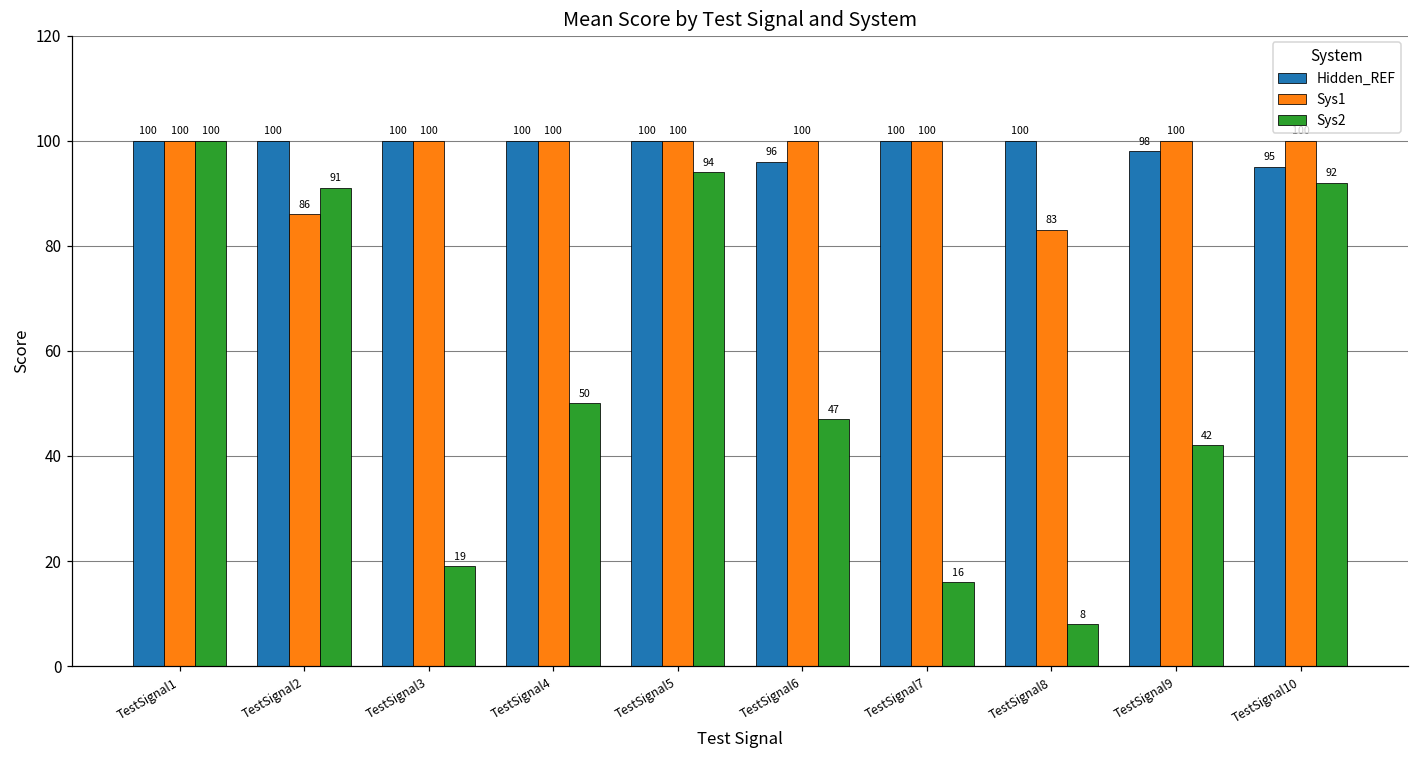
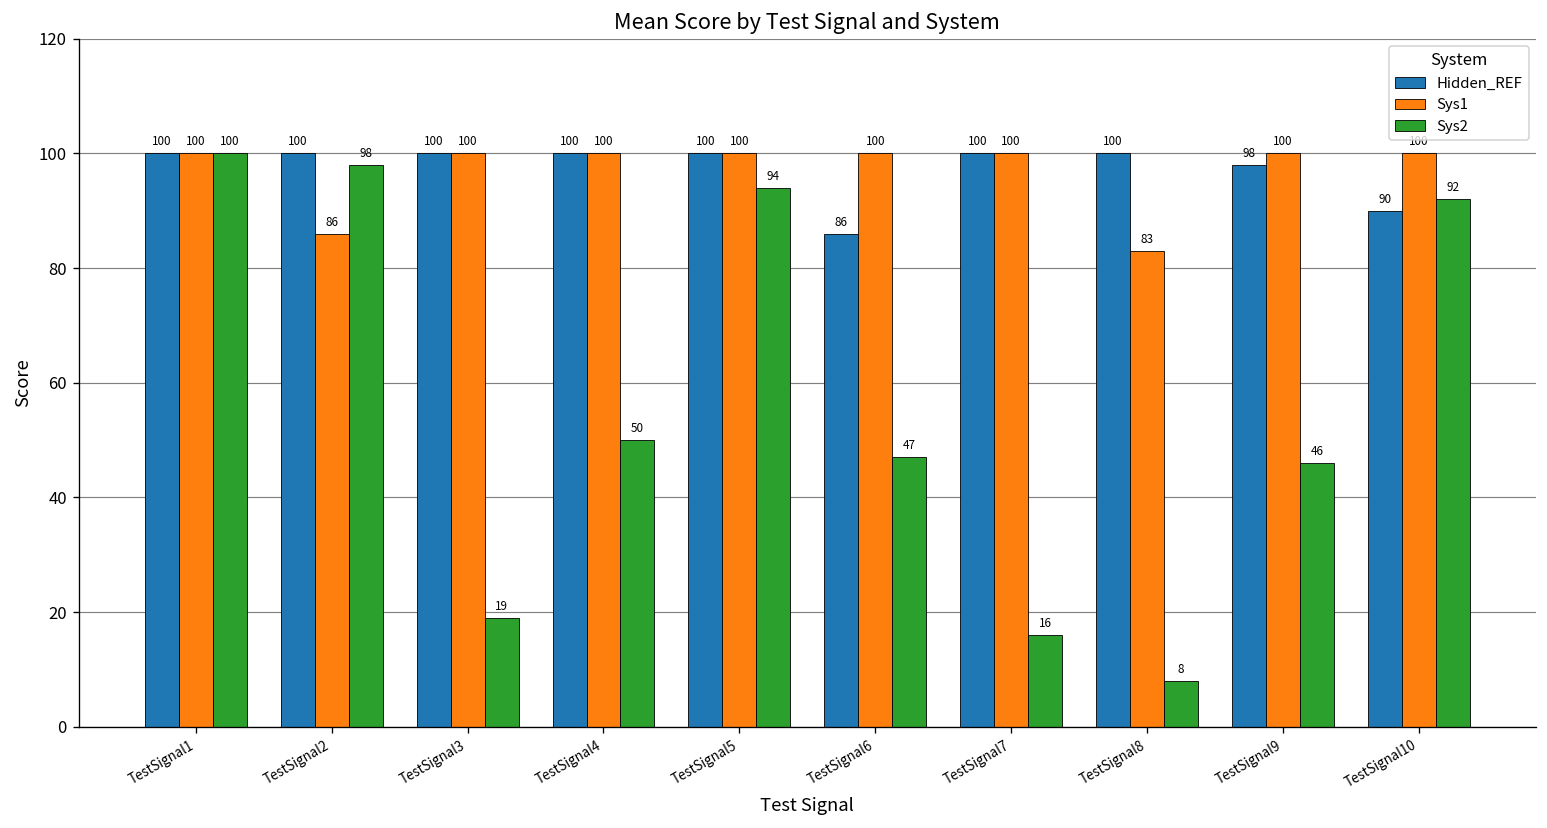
  {
    "Hidden_REF": {
      "TestSignal1": 100,
      "TestSignal2": 100,
      "TestSignal3": 100,
      "TestSignal4": 100,
      "TestSignal5": 100,
-     "TestSignal6": 96,
+     "TestSignal6": 86,
      "TestSignal7": 100,
      "TestSignal8": 100,
      "TestSignal9": 98,
-     "TestSignal10": 95
+     "TestSignal10": 90
    },
    "Sys1": {
      "TestSignal1": 100,
      "TestSignal2": 86,
      "TestSignal3": 100,
      "TestSignal4": 100,
      "TestSignal5": 100,
      "TestSignal6": 100,
      "TestSignal7": 100,
      "TestSignal8": 83,
      "TestSignal9": 100
    },
    "Sys2": {
      "TestSignal1": 100,
-     "TestSignal2": 91,
+     "TestSignal2": 98,
      "TestSignal3": 19,
      "TestSignal4": 50,
      "TestSignal5": 94,
      "TestSignal6": 47,
      "TestSignal7": 16,
      "TestSignal8": 8,
-     "TestSignal9": 42,
+     "TestSignal9": 46,
      "TestSignal10": 92
    }
  }
